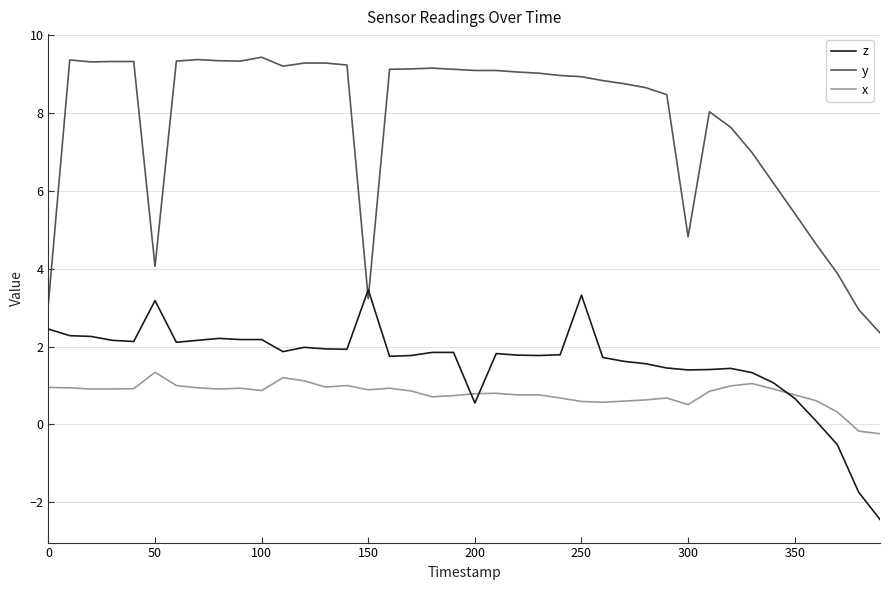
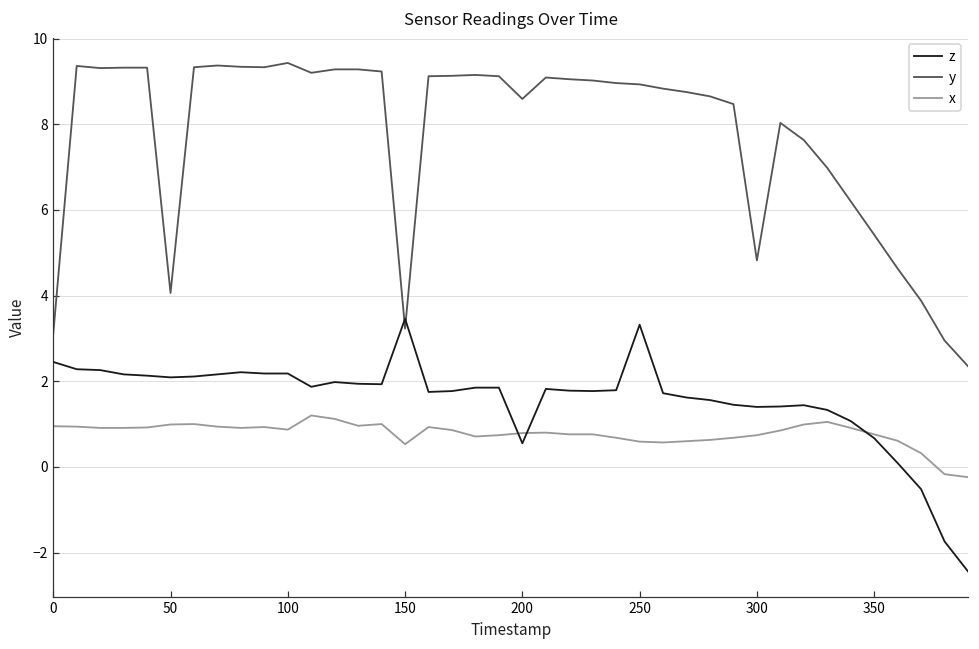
  {
    "z": {
      "0": 2.5,
-     "50": 3.2,
+     "50": 2.1,
      "100": 2.2,
      "150": 3.5,
      "200": 0.6,
      "250": 3.3,
      "300": 1.4,
      "350": 0.7
    },
    "y": {
      "0": 3.1,
      "50": 4.1,
      "100": 9.4,
      "150": 3.2,
-     "200": 9.1,
+     "200": 8.6,
      "250": 8.9,
      "300": 4.8,
      "350": 5.4
    },
    "x": {
      "0": 1.0,
-     "50": 1.3,
+     "50": 1.0,
      "100": 0.9,
-     "150": 0.9,
+     "150": 0.5,
      "200": 0.8,
      "250": 0.6,
-     "300": 0.5,
+     "300": 0.7,
      "350": 0.8
    }
  }
